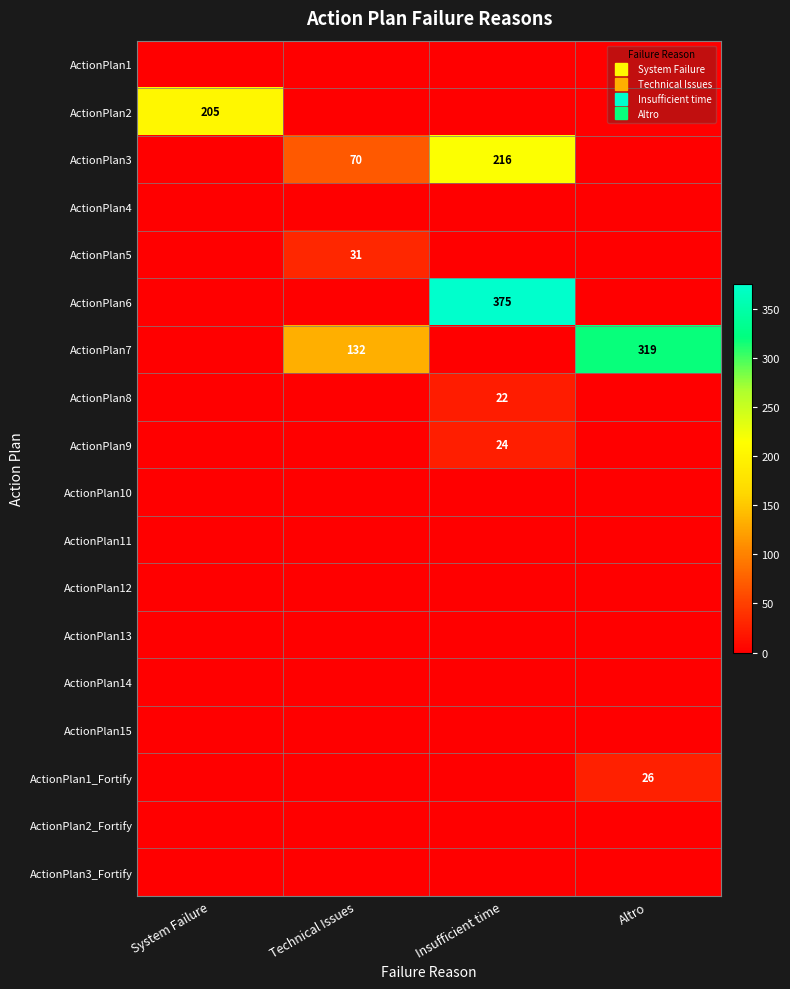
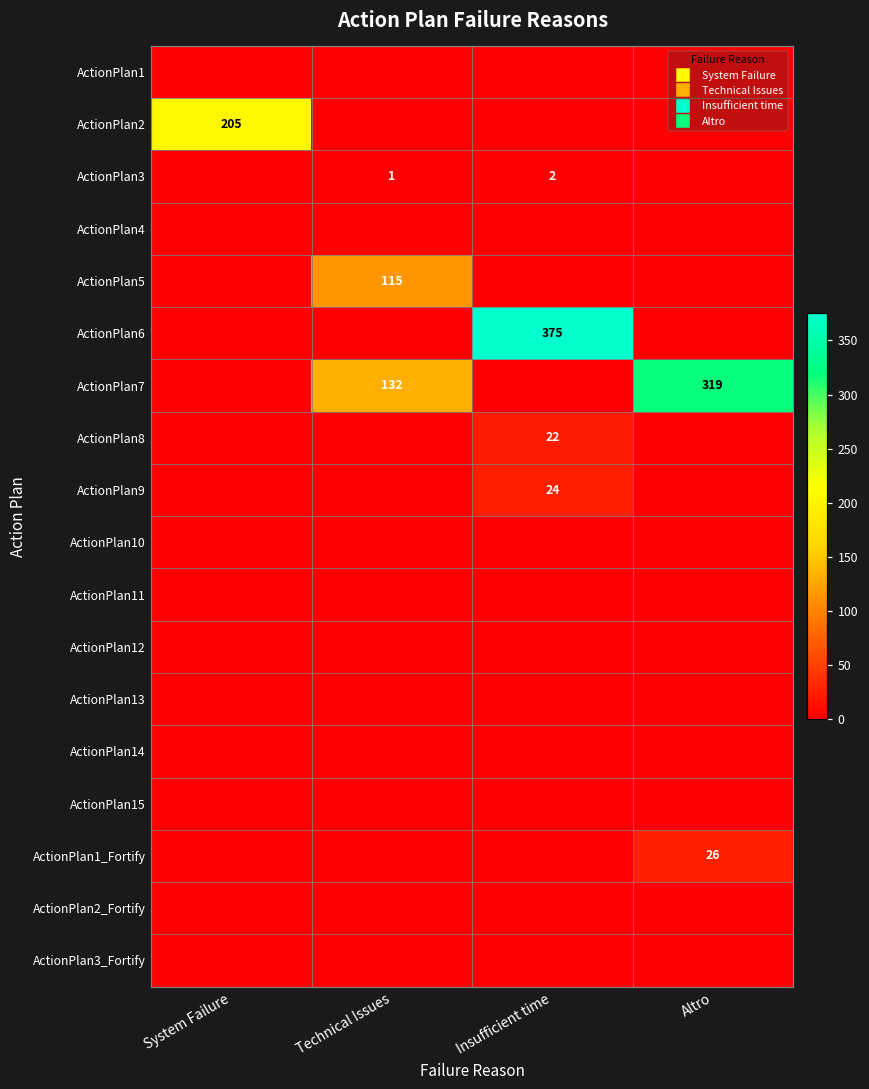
  {
    "ActionPlan2": {
      "System Failure": 205
    },
    "ActionPlan3": {
-     "Technical Issues": 70,
-     "Insufficient time": 216
+     "Technical Issues": 1,
+     "Insufficient time": 2
    },
    "ActionPlan5": {
-     "Technical Issues": 31
+     "Technical Issues": 115
    },
    "ActionPlan6": {
      "Insufficient time": 375
    },
    "ActionPlan7": {
      "Technical Issues": 132,
      "Altro": 319
    },
    "ActionPlan8": {
      "Insufficient time": 22
    },
    "ActionPlan9": {
      "Insufficient time": 24
    },
    "ActionPlan1_Fortify": {
      "Altro": 26
    }
  }
